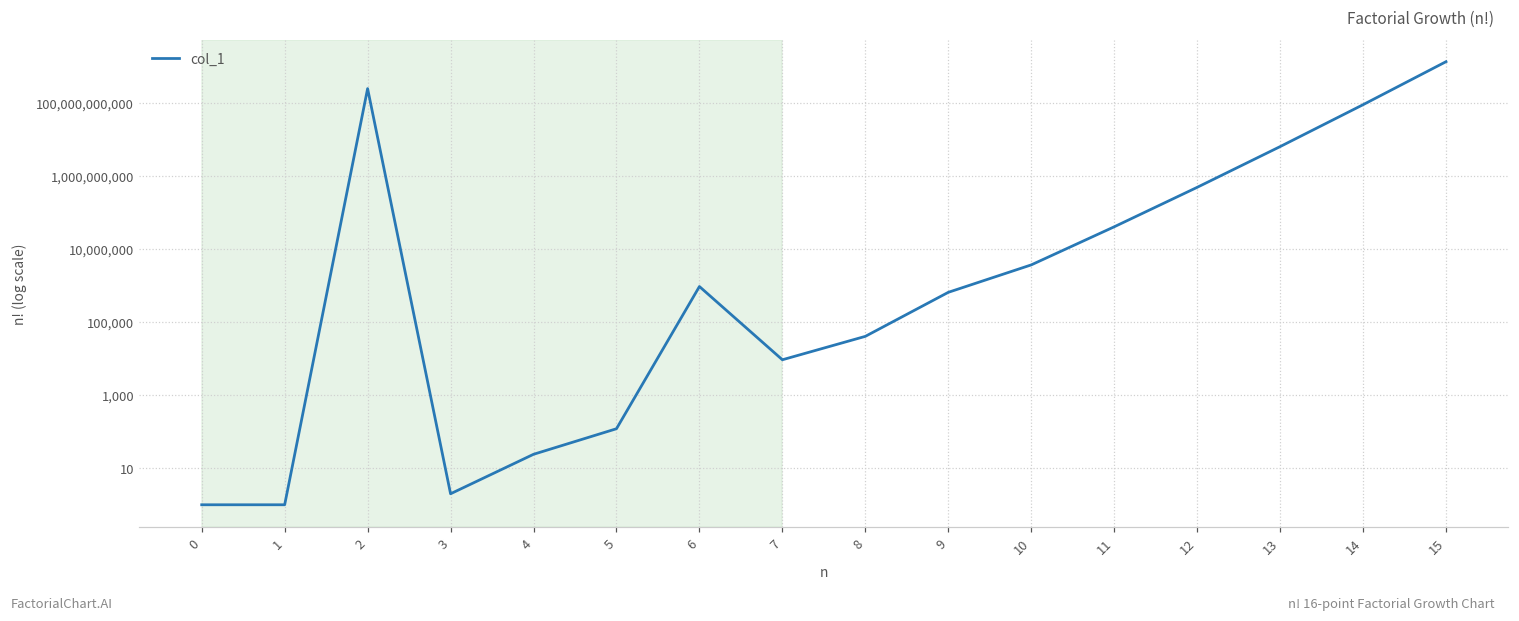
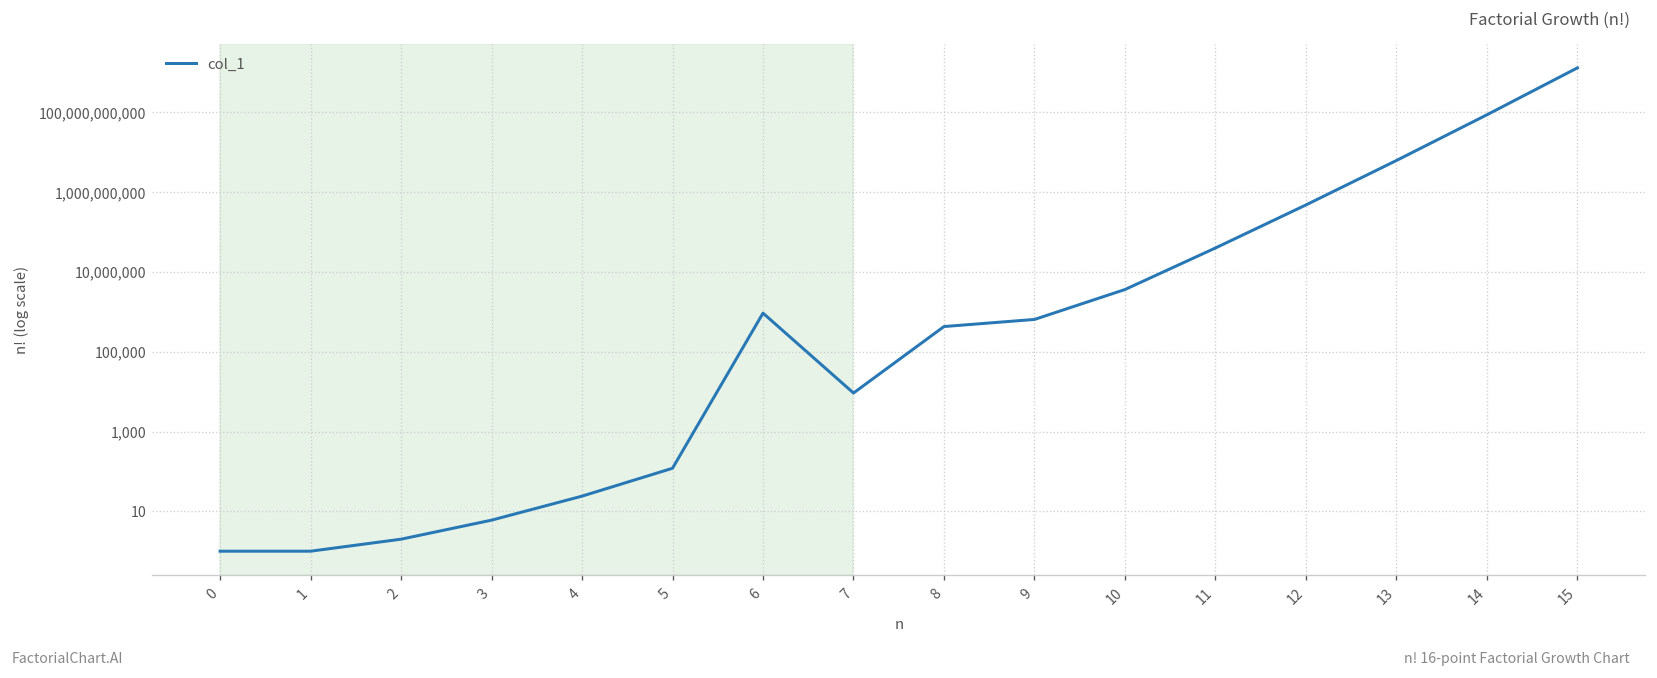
  {
    "0": "1",
    "1": "1",
-   "2": "200,000,000,000",
-   "3": "2",
+   "2": "2",
+   "3": "6",
    "4": "20",
    "5": "120",
    "6": "900,000",
    "7": "9,000",
-   "8": "40,000",
+   "8": "400,000",
    "9": "600,000",
    "10": "4,000,000",
    "11": "40,000,000",
    "12": "500,000,000",
    "13": "6,000,000,000",
    "14": "90,000,000,000",
    "15": "1,300,000,000,000"
  }
